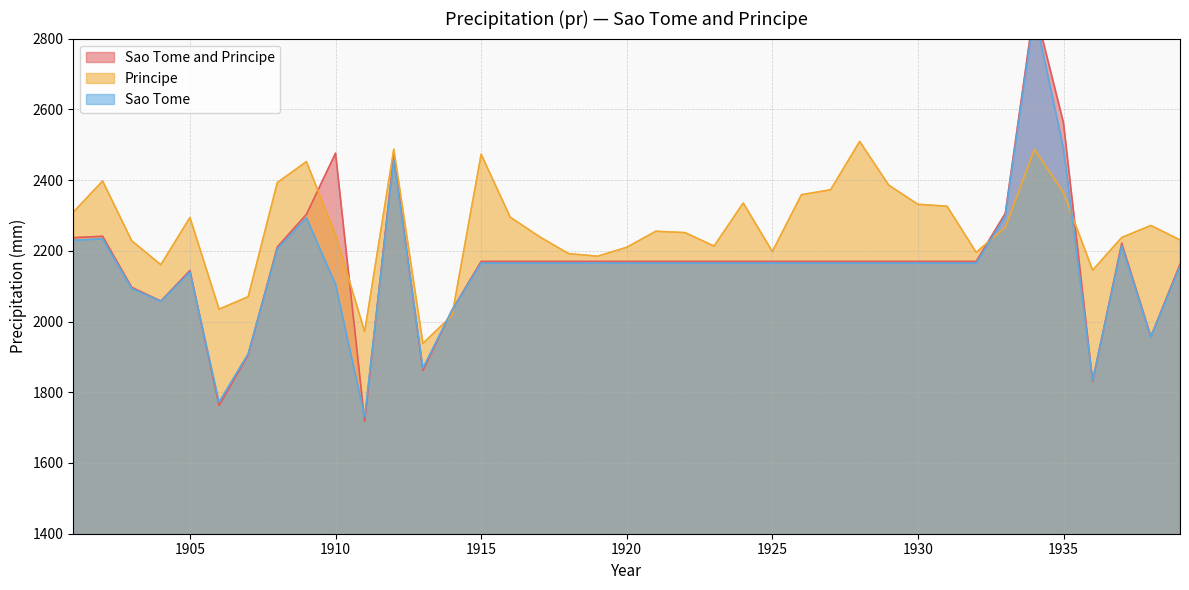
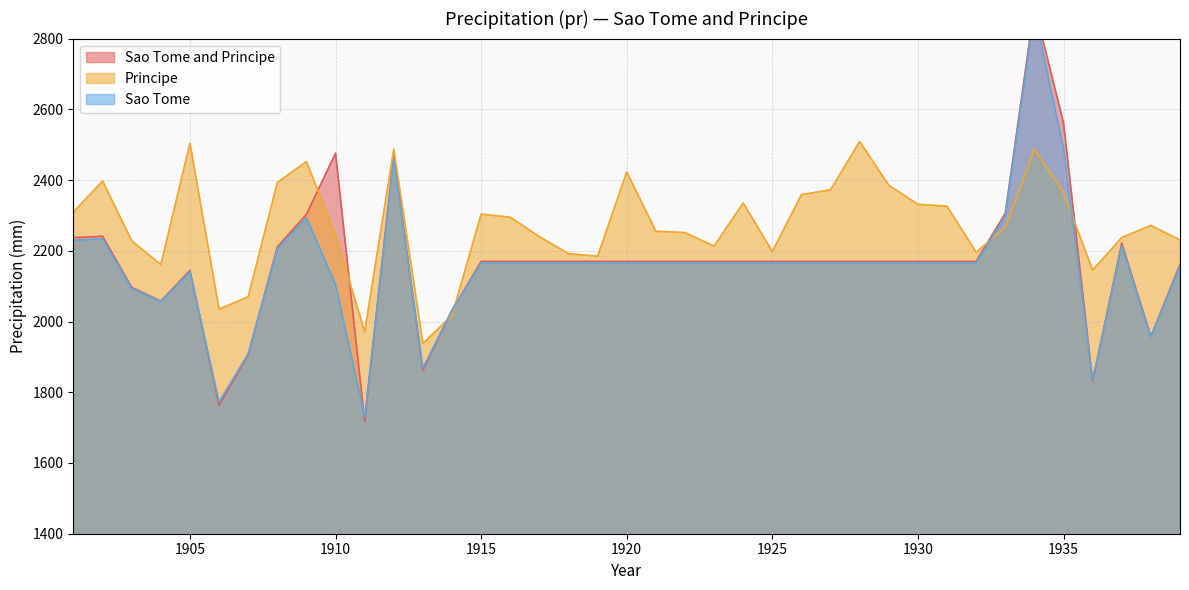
  {
    "Sao Tome and Principe": {
      "1910": 2480,
      "1935": 2560
    },
    "Principe": {
-     "1905": 2290,
+     "1905": 2500,
      "1910": 2250,
-     "1915": 2470,
-     "1920": 2210,
+     "1915": 2300,
+     "1920": 2420,
      "1925": 2200,
      "1930": 2330,
      "1935": 2360
    },
    "Sao Tome": {
      "1910": 2100,
      "1935": 2490
    }
  }
